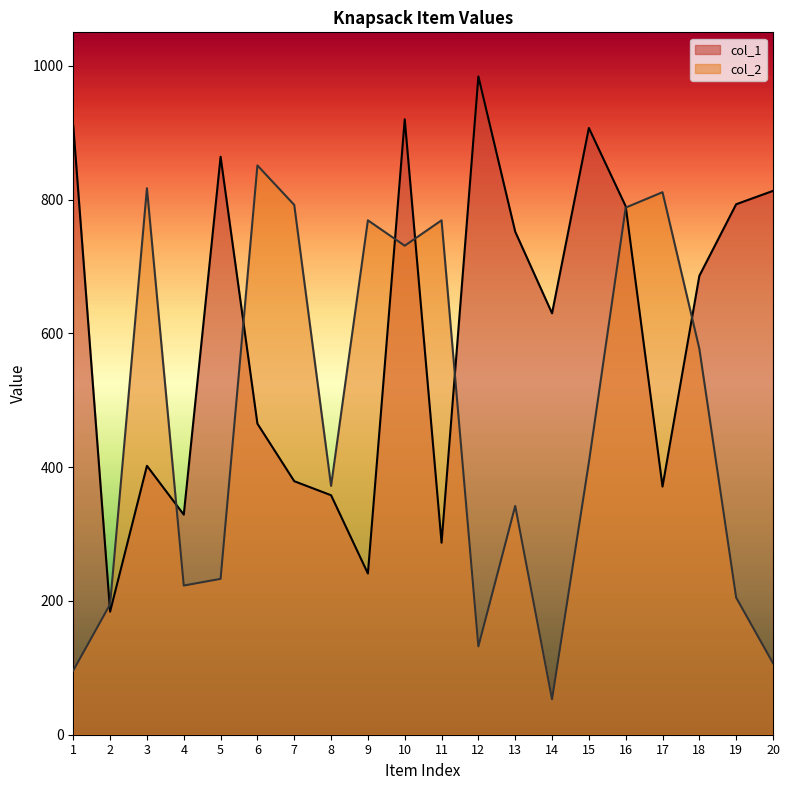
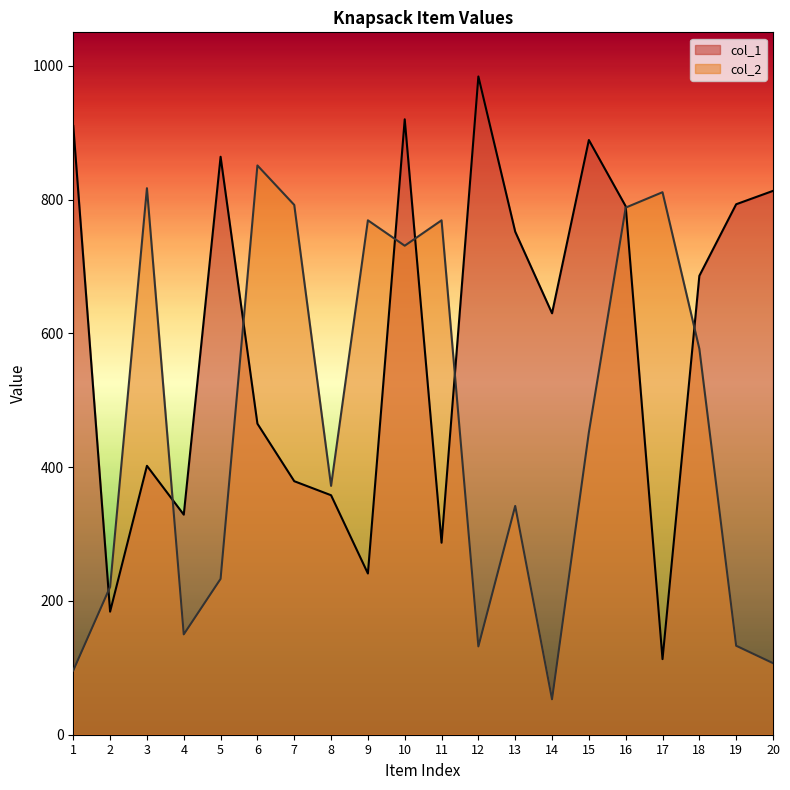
  {
    "col_1": {
      "1": 910,
      "2": 180,
      "3": 400,
      "4": 330,
      "5": 860,
      "6": 470,
      "7": 380,
      "8": 360,
      "9": 240,
      "10": 920,
      "11": 290,
      "12": 980,
      "13": 750,
      "14": 630,
-     "15": 910,
-     "17": 370,
+     "15": 890,
+     "17": 110,
      "18": 690,
      "19": 790,
      "20": 810
    },
    "col_2": {
      "1": 100,
-     "2": 200,
+     "2": 220,
      "3": 820,
-     "4": 220,
+     "4": 150,
      "5": 230,
      "6": 850,
      "7": 790,
      "8": 370,
      "9": 770,
      "10": 730,
      "11": 770,
      "12": 130,
      "13": 340,
      "14": 50,
-     "15": 410,
+     "15": 450,
      "17": 810,
      "18": 580,
-     "19": 210,
+     "19": 130,
      "20": 110
    }
  }
